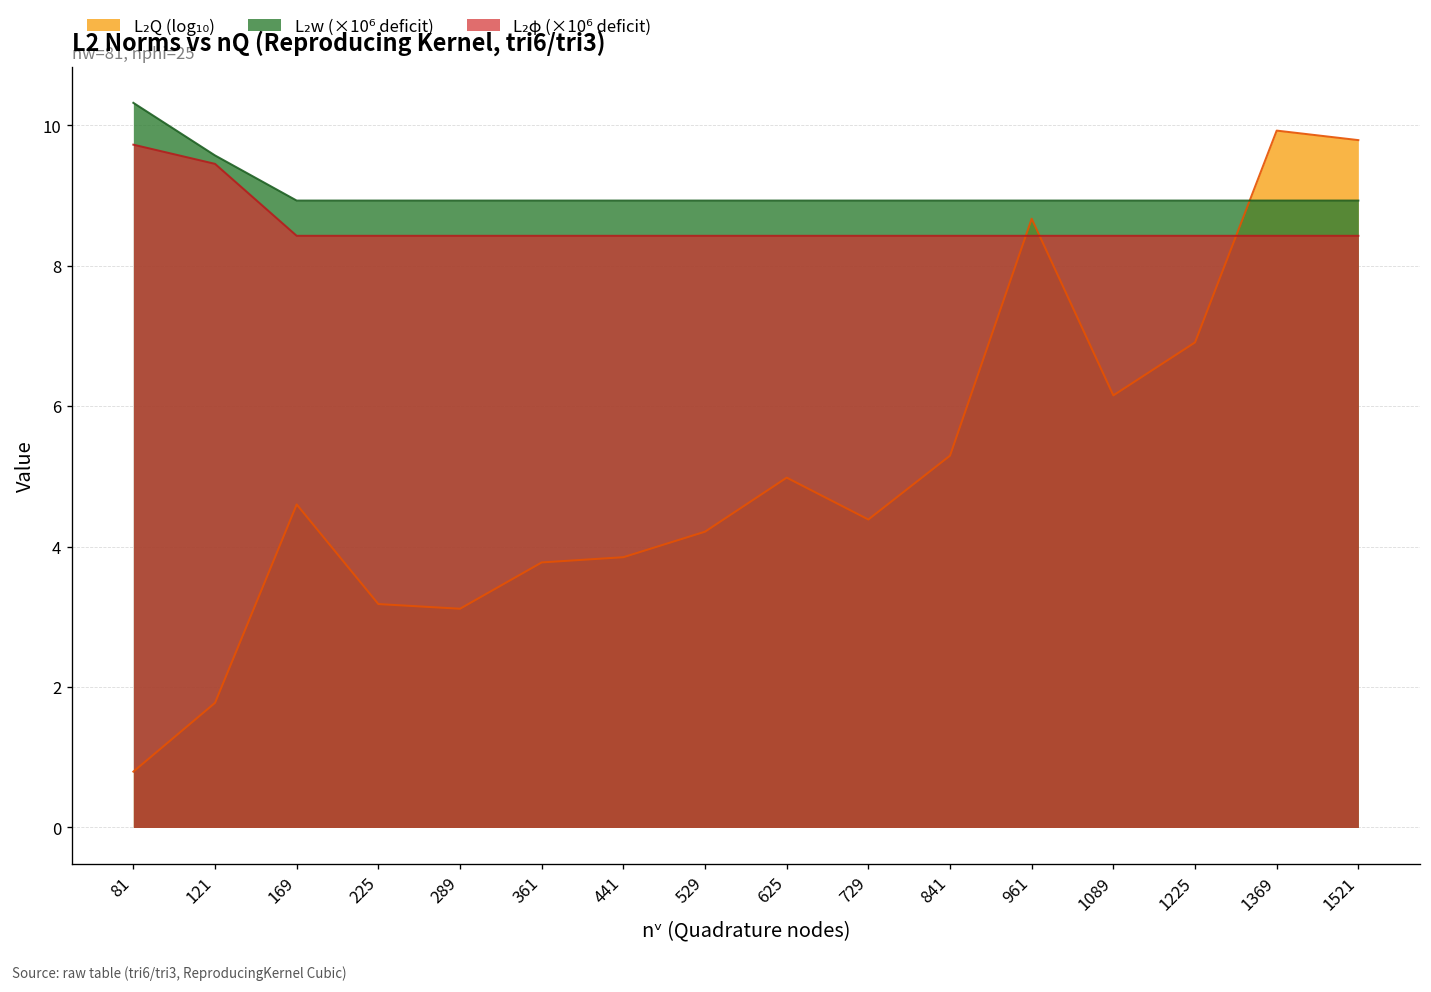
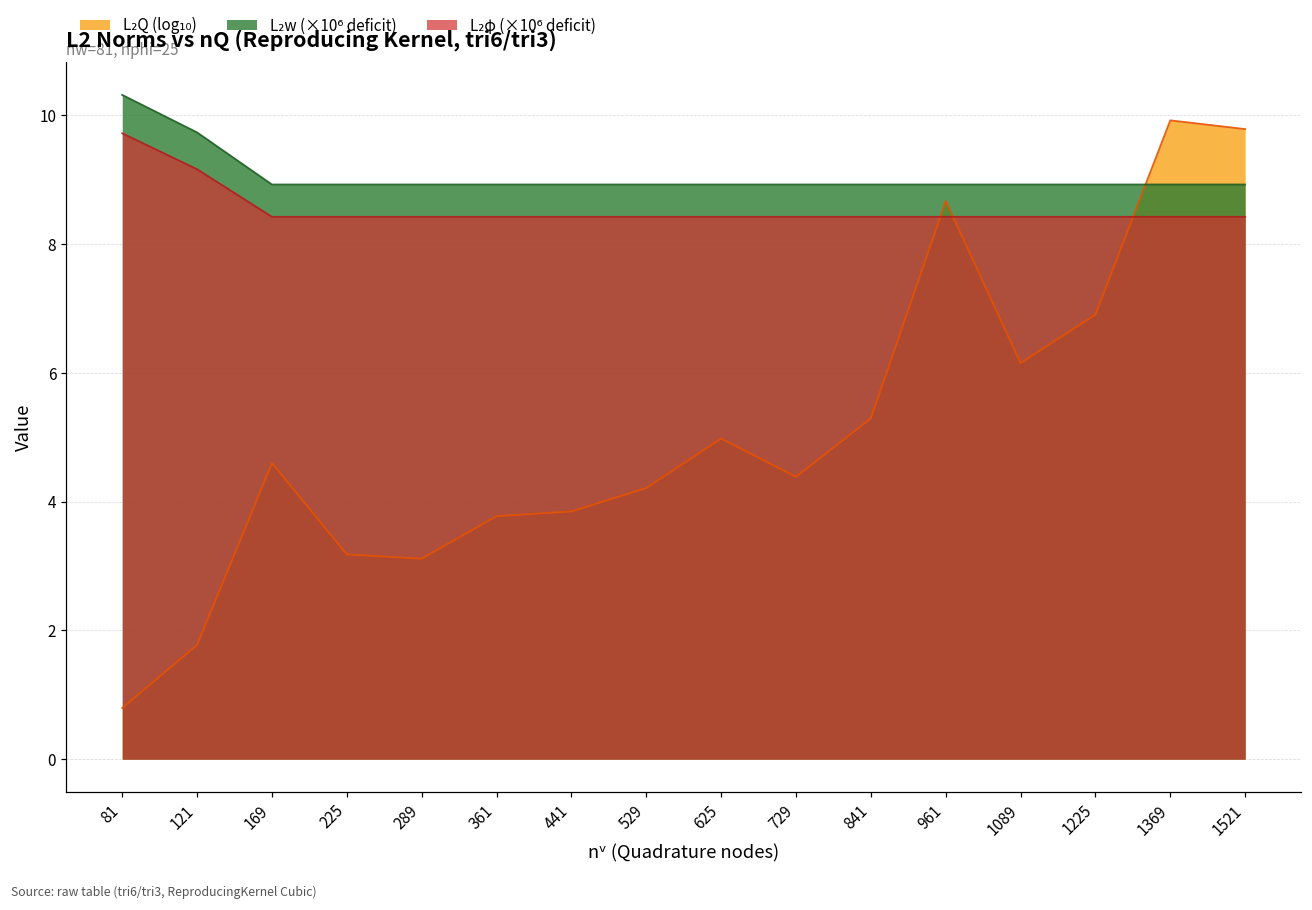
  {
    "L₂Q (log₁₀)": {
      "81": 0.8,
      "121": 1.8,
      "169": 4.6,
      "225": 3.2,
      "289": 3.1,
      "361": 3.8,
      "441": 3.8,
      "529": 4.2,
      "625": 5.0,
      "729": 4.4,
      "841": 5.3,
      "961": 8.7,
      "1089": 6.2,
      "1225": 6.9,
      "1369": 9.9,
      "1521": 9.8
    },
    "L₂w (×10⁶ deficit)": {
      "81": 10.3,
-     "121": 9.6,
+     "121": 9.7,
      "169": 8.9,
      "225": 8.9,
      "289": 8.9,
      "361": 8.9,
      "441": 8.9,
      "529": 8.9,
      "625": 8.9,
      "729": 8.9,
      "841": 8.9,
      "961": 8.9,
      "1089": 8.9,
      "1225": 8.9,
      "1369": 8.9,
      "1521": 8.9
    },
    "L₂φ (×10⁶ deficit)": {
      "81": 9.7,
-     "121": 9.4,
+     "121": 9.2,
      "169": 8.4,
      "225": 8.4,
      "289": 8.4,
      "361": 8.4,
      "441": 8.4,
      "529": 8.4,
      "625": 8.4,
      "729": 8.4,
      "841": 8.4,
      "961": 8.4,
      "1089": 8.4,
      "1225": 8.4,
      "1369": 8.4,
      "1521": 8.4
    }
  }
